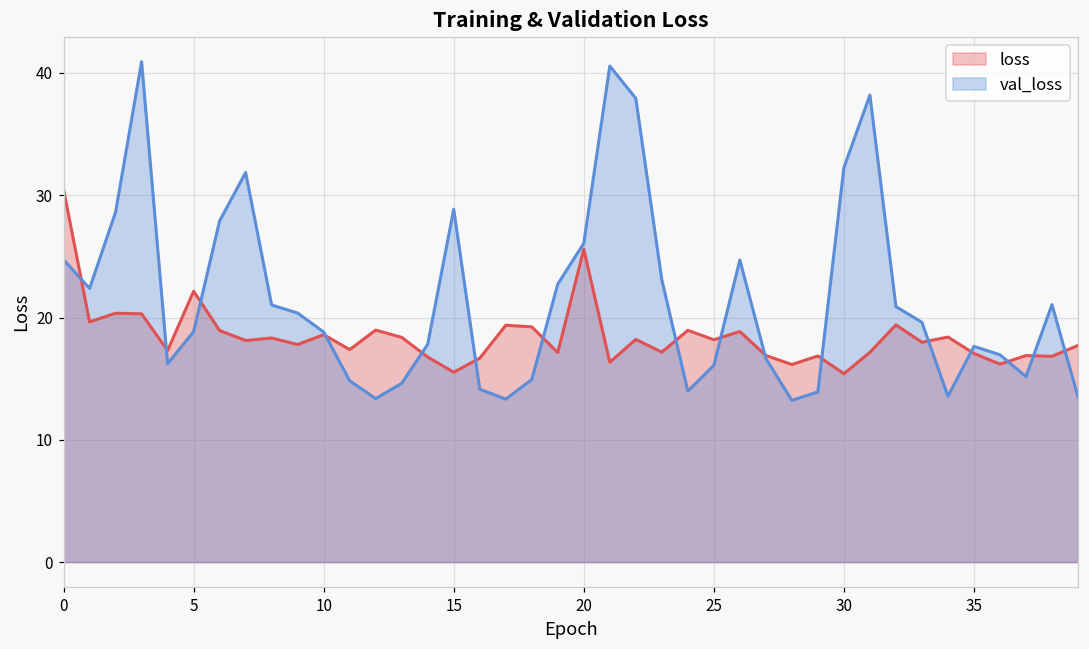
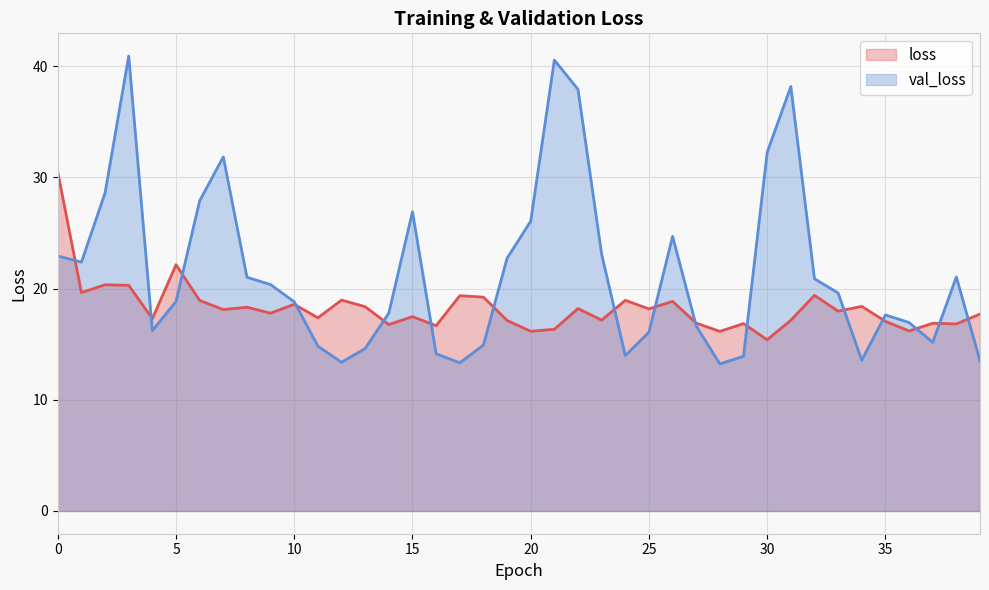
  {
    "loss": {
      "0": 30.5,
      "5": 22.2,
-     "15": 15.5,
-     "20": 25.6,
+     "15": 17.5,
+     "20": 16.2,
      "25": 18.2,
      "30": 15.4,
      "35": 17.1
    },
    "val_loss": {
-     "0": 24.7,
+     "0": 22.9,
      "5": 18.8,
-     "15": 28.9,
+     "15": 26.9,
      "20": 26.1,
      "25": 16.1,
      "30": 32.3,
      "35": 17.6
    }
  }
